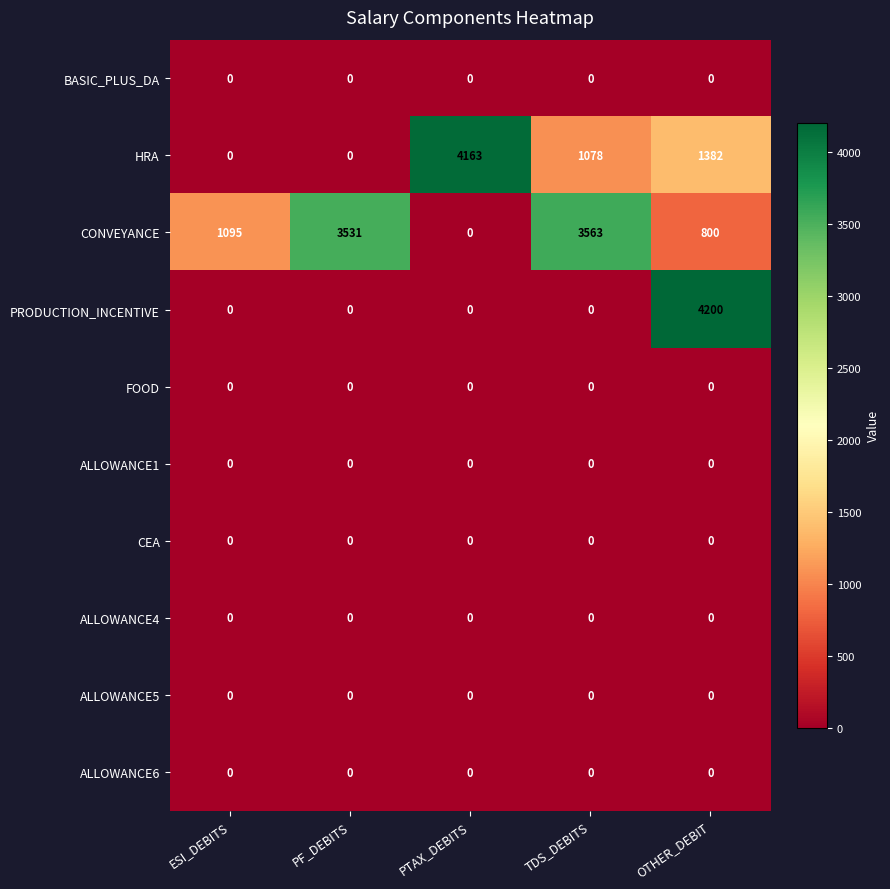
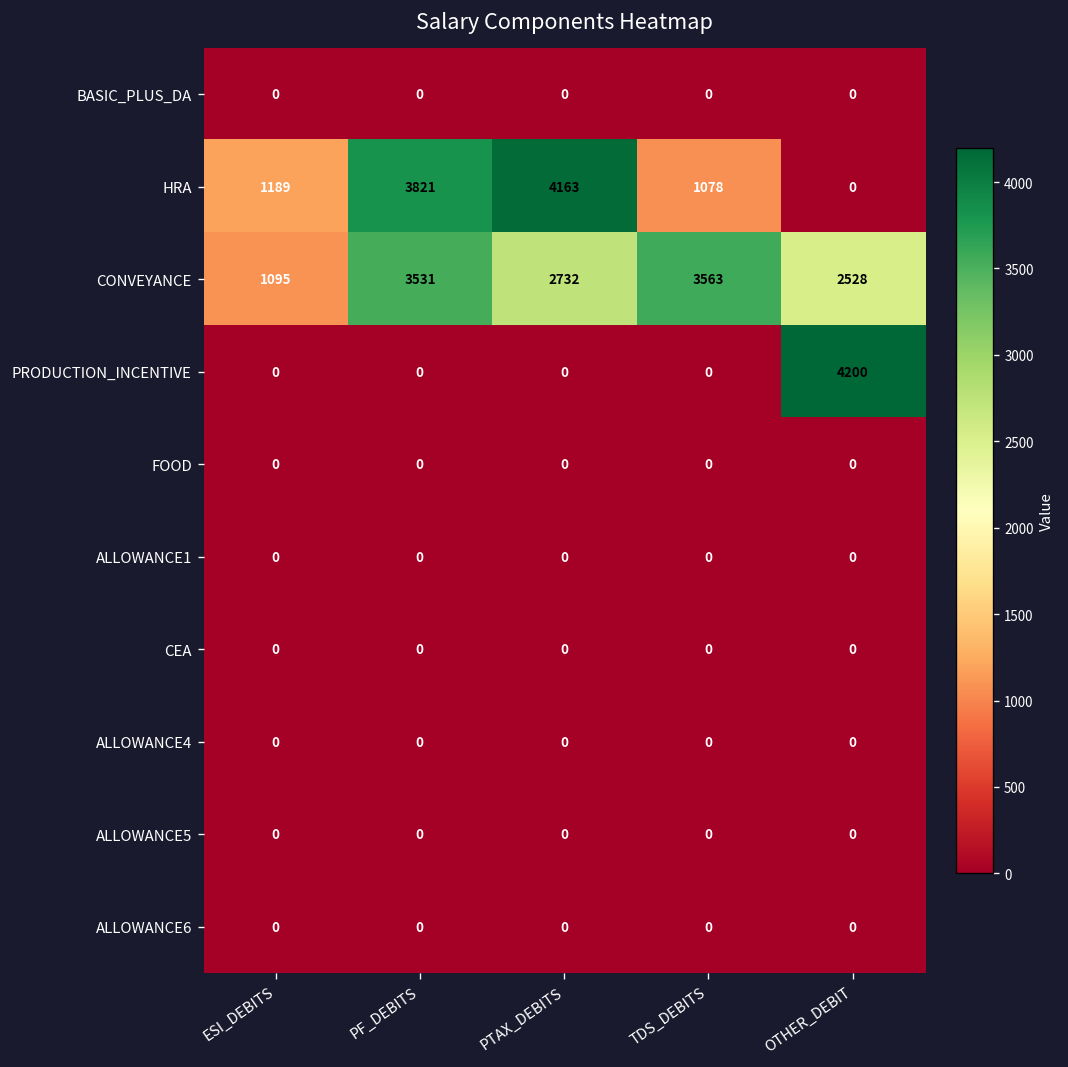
  {
    "BASIC_PLUS_DA": {
      "ESI_DEBITS": 0,
      "PF_DEBITS": 0,
      "PTAX_DEBITS": 0,
      "TDS_DEBITS": 0,
      "OTHER_DEBIT": 0
    },
    "HRA": {
-     "ESI_DEBITS": 0,
-     "PF_DEBITS": 0,
+     "ESI_DEBITS": 1189,
+     "PF_DEBITS": 3821,
      "PTAX_DEBITS": 4163,
      "TDS_DEBITS": 1078,
-     "OTHER_DEBIT": 1382
+     "OTHER_DEBIT": 0
    },
    "CONVEYANCE": {
      "ESI_DEBITS": 1095,
      "PF_DEBITS": 3531,
-     "PTAX_DEBITS": 0,
+     "PTAX_DEBITS": 2732,
      "TDS_DEBITS": 3563,
-     "OTHER_DEBIT": 800
+     "OTHER_DEBIT": 2528
    },
    "PRODUCTION_INCENTIVE": {
      "ESI_DEBITS": 0,
      "PF_DEBITS": 0,
      "PTAX_DEBITS": 0,
      "TDS_DEBITS": 0,
      "OTHER_DEBIT": 4200
    },
    "FOOD": {
      "ESI_DEBITS": 0,
      "PF_DEBITS": 0,
      "PTAX_DEBITS": 0,
      "TDS_DEBITS": 0,
      "OTHER_DEBIT": 0
    },
    "ALLOWANCE1": {
      "ESI_DEBITS": 0,
      "PF_DEBITS": 0,
      "PTAX_DEBITS": 0,
      "TDS_DEBITS": 0,
      "OTHER_DEBIT": 0
    },
    "CEA": {
      "ESI_DEBITS": 0,
      "PF_DEBITS": 0,
      "PTAX_DEBITS": 0,
      "TDS_DEBITS": 0,
      "OTHER_DEBIT": 0
    },
    "ALLOWANCE4": {
      "ESI_DEBITS": 0,
      "PF_DEBITS": 0,
      "PTAX_DEBITS": 0,
      "TDS_DEBITS": 0,
      "OTHER_DEBIT": 0
    },
    "ALLOWANCE5": {
      "ESI_DEBITS": 0,
      "PF_DEBITS": 0,
      "PTAX_DEBITS": 0,
      "TDS_DEBITS": 0,
      "OTHER_DEBIT": 0
    },
    "ALLOWANCE6": {
      "ESI_DEBITS": 0,
      "PF_DEBITS": 0,
      "PTAX_DEBITS": 0,
      "TDS_DEBITS": 0,
      "OTHER_DEBIT": 0
    }
  }
